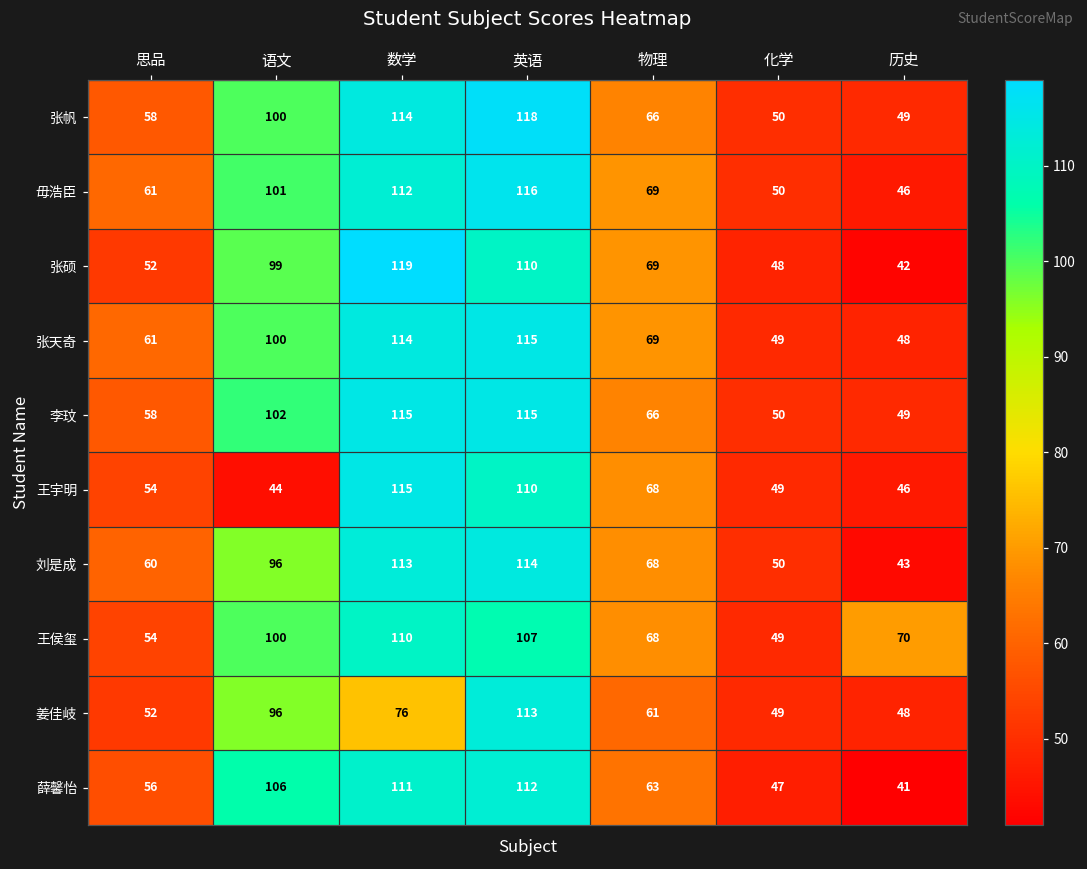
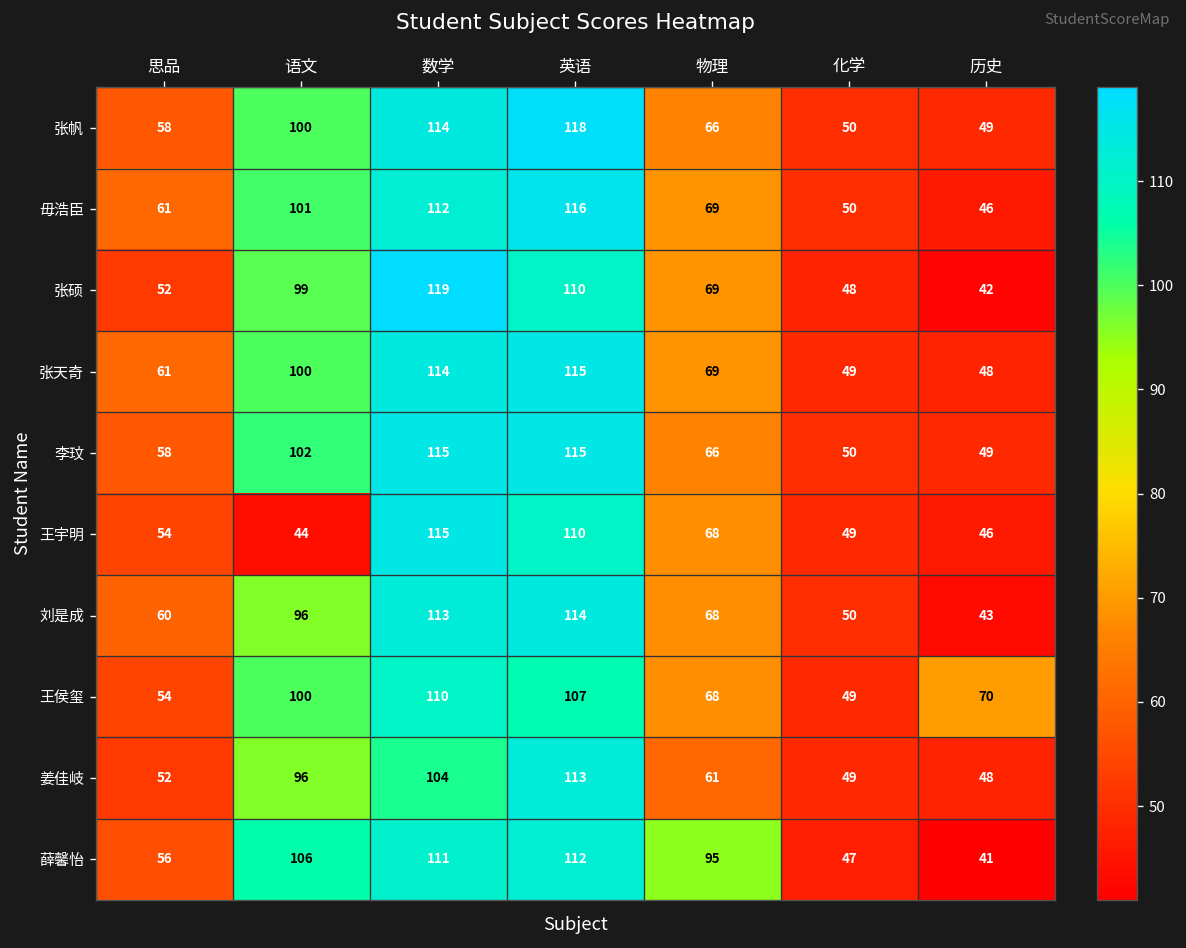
  {
    "张帆": {
      "思品": 58,
      "语文": 100,
      "数学": 114,
      "英语": 118,
      "物理": 66,
      "化学": 50,
      "历史": 49
    },
    "毋浩臣": {
      "思品": 61,
      "语文": 101,
      "数学": 112,
      "英语": 116,
      "物理": 69,
      "化学": 50,
      "历史": 46
    },
    "张硕": {
      "思品": 52,
      "语文": 99,
      "数学": 119,
      "英语": 110,
      "物理": 69,
      "化学": 48,
      "历史": 42
    },
    "张天奇": {
      "思品": 61,
      "语文": 100,
      "数学": 114,
      "英语": 115,
      "物理": 69,
      "化学": 49,
      "历史": 48
    },
    "李玟": {
      "思品": 58,
      "语文": 102,
      "数学": 115,
      "英语": 115,
      "物理": 66,
      "化学": 50,
      "历史": 49
    },
    "王宇明": {
      "思品": 54,
      "语文": 44,
      "数学": 115,
      "英语": 110,
      "物理": 68,
      "化学": 49,
      "历史": 46
    },
    "刘是成": {
      "思品": 60,
      "语文": 96,
      "数学": 113,
      "英语": 114,
      "物理": 68,
      "化学": 50,
      "历史": 43
    },
    "王侯玺": {
      "思品": 54,
      "语文": 100,
      "数学": 110,
      "英语": 107,
      "物理": 68,
      "化学": 49,
      "历史": 70
    },
    "姜佳岐": {
      "思品": 52,
      "语文": 96,
-     "数学": 76,
+     "数学": 104,
      "英语": 113,
      "物理": 61,
      "化学": 49,
      "历史": 48
    },
    "薛馨怡": {
      "思品": 56,
      "语文": 106,
      "数学": 111,
      "英语": 112,
-     "物理": 63,
+     "物理": 95,
      "化学": 47,
      "历史": 41
    }
  }
